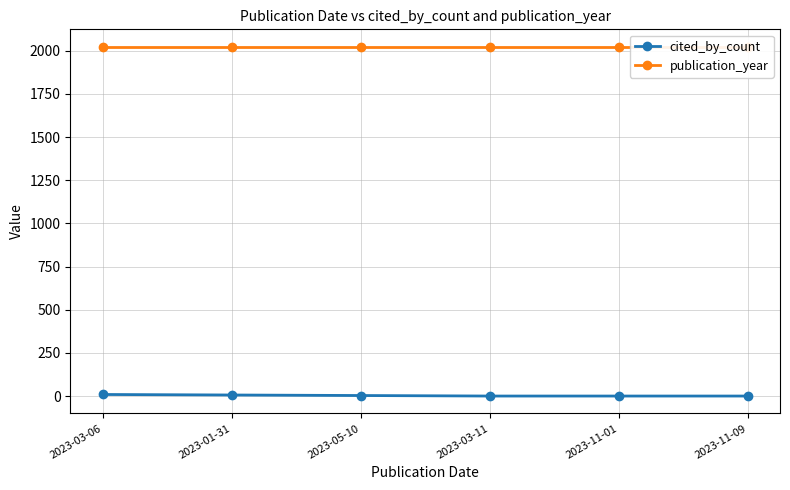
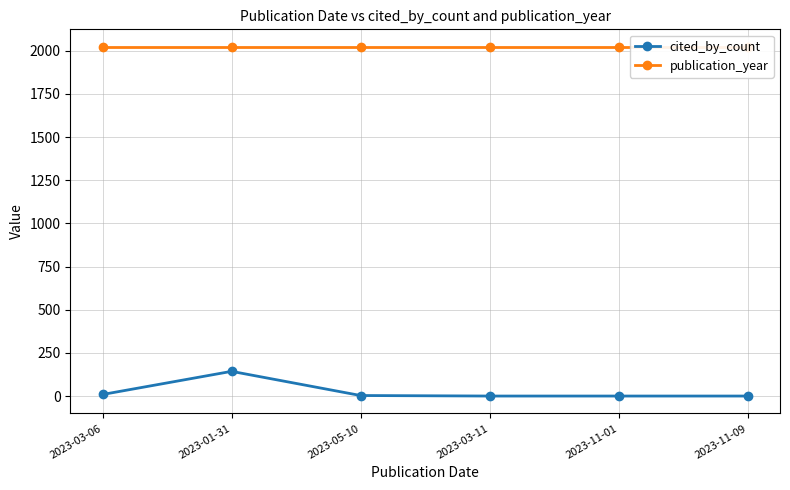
  {
    "cited_by_count": {
      "2023-03-06": 10,
-     "2023-01-31": 10,
+     "2023-01-31": 140,
      "2023-05-10": 0,
      "2023-03-11": 0,
      "2023-11-01": 0,
      "2023-11-09": 0
    },
    "publication_year": {
      "2023-03-06": 2020,
      "2023-01-31": 2020,
      "2023-05-10": 2020,
      "2023-03-11": 2020,
      "2023-11-01": 2020
    }
  }
